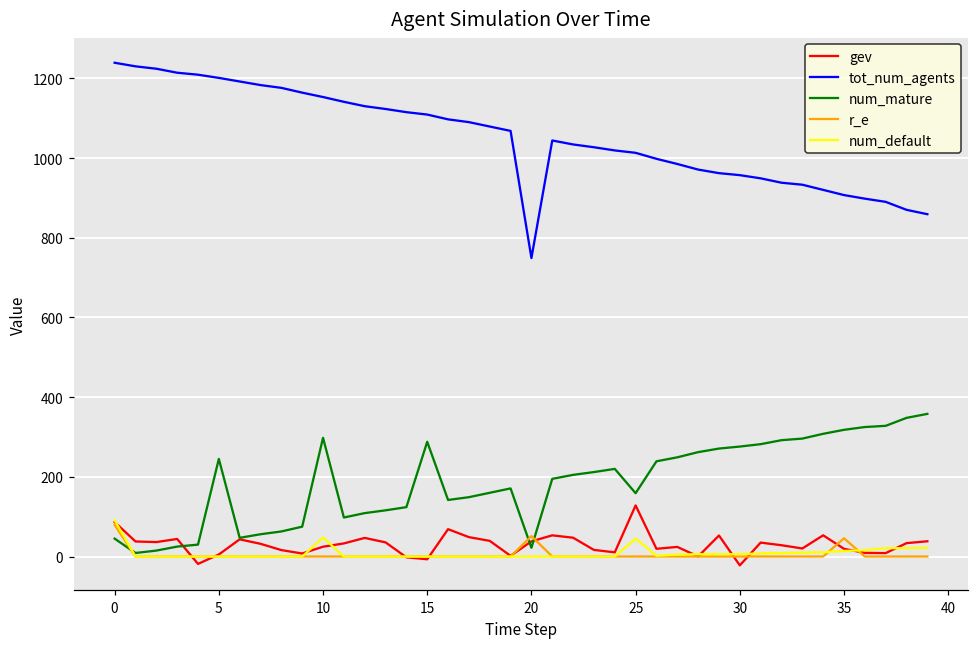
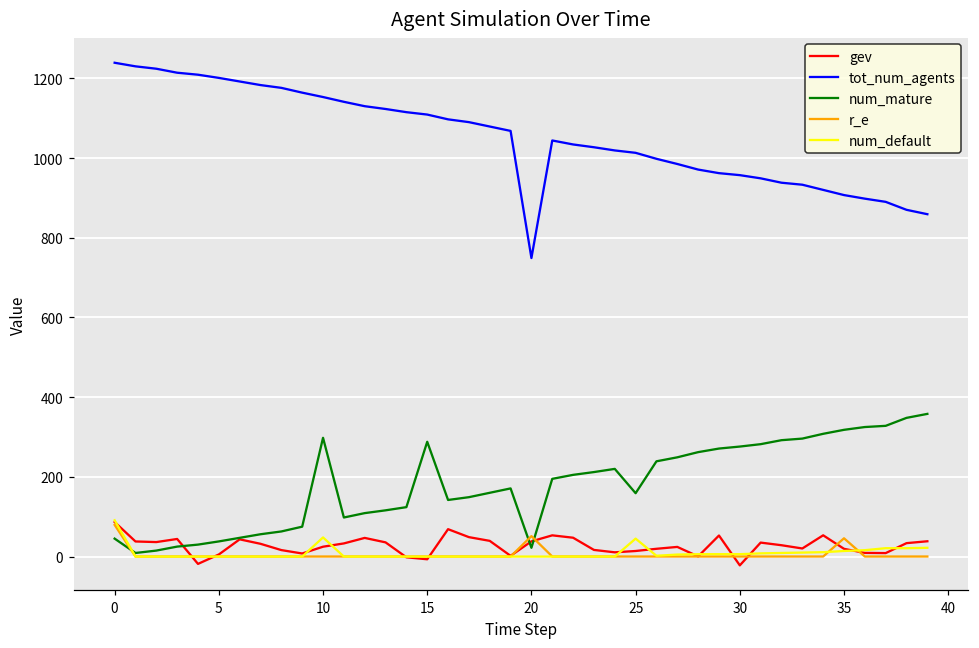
  {
    "gev": {
      "10": 20,
      "20": 40,
-     "25": 130,
+     "25": 10,
      "30": -20
    },
    "tot_num_agents": {
      "0": 1240,
      "5": 1200,
      "10": 1150,
      "15": 1110,
      "20": 750,
      "25": 1010,
      "30": 960,
      "35": 910
    },
    "num_mature": {
      "0": 50,
-     "5": 250,
+     "5": 40,
      "10": 300,
      "15": 290,
      "20": 20,
      "25": 160,
      "30": 280,
      "35": 320
    },
    "r_e": {
      "0": 80,
      "10": 0,
      "20": 50,
      "25": 0,
      "35": 50
    },
    "num_default": {
      "10": 50,
      "20": 0,
      "25": 50
    }
  }
